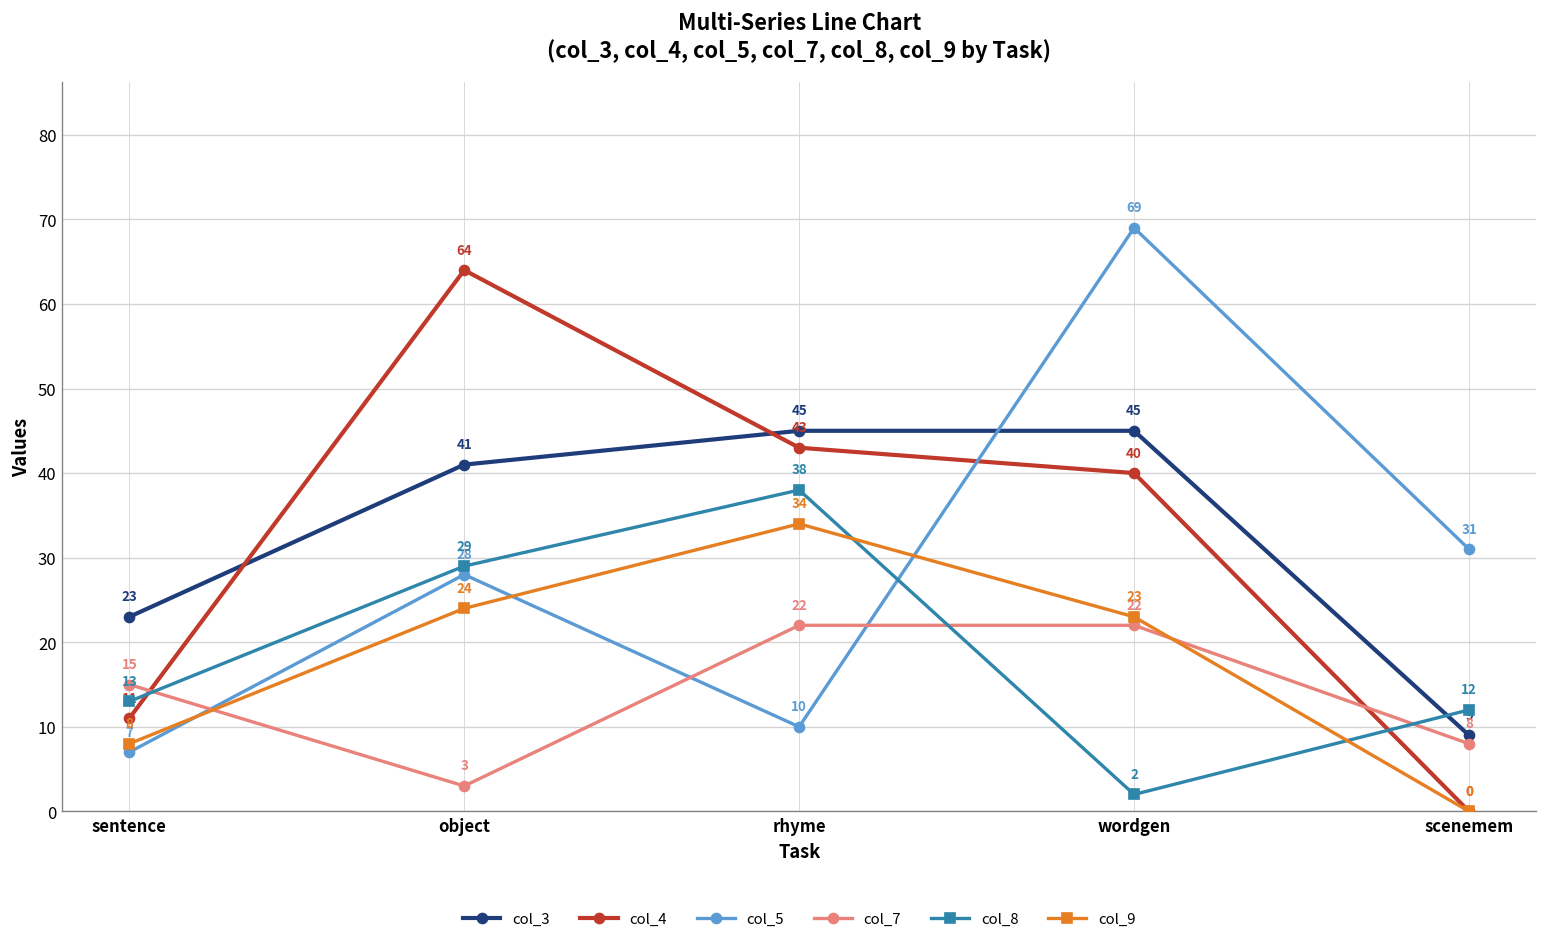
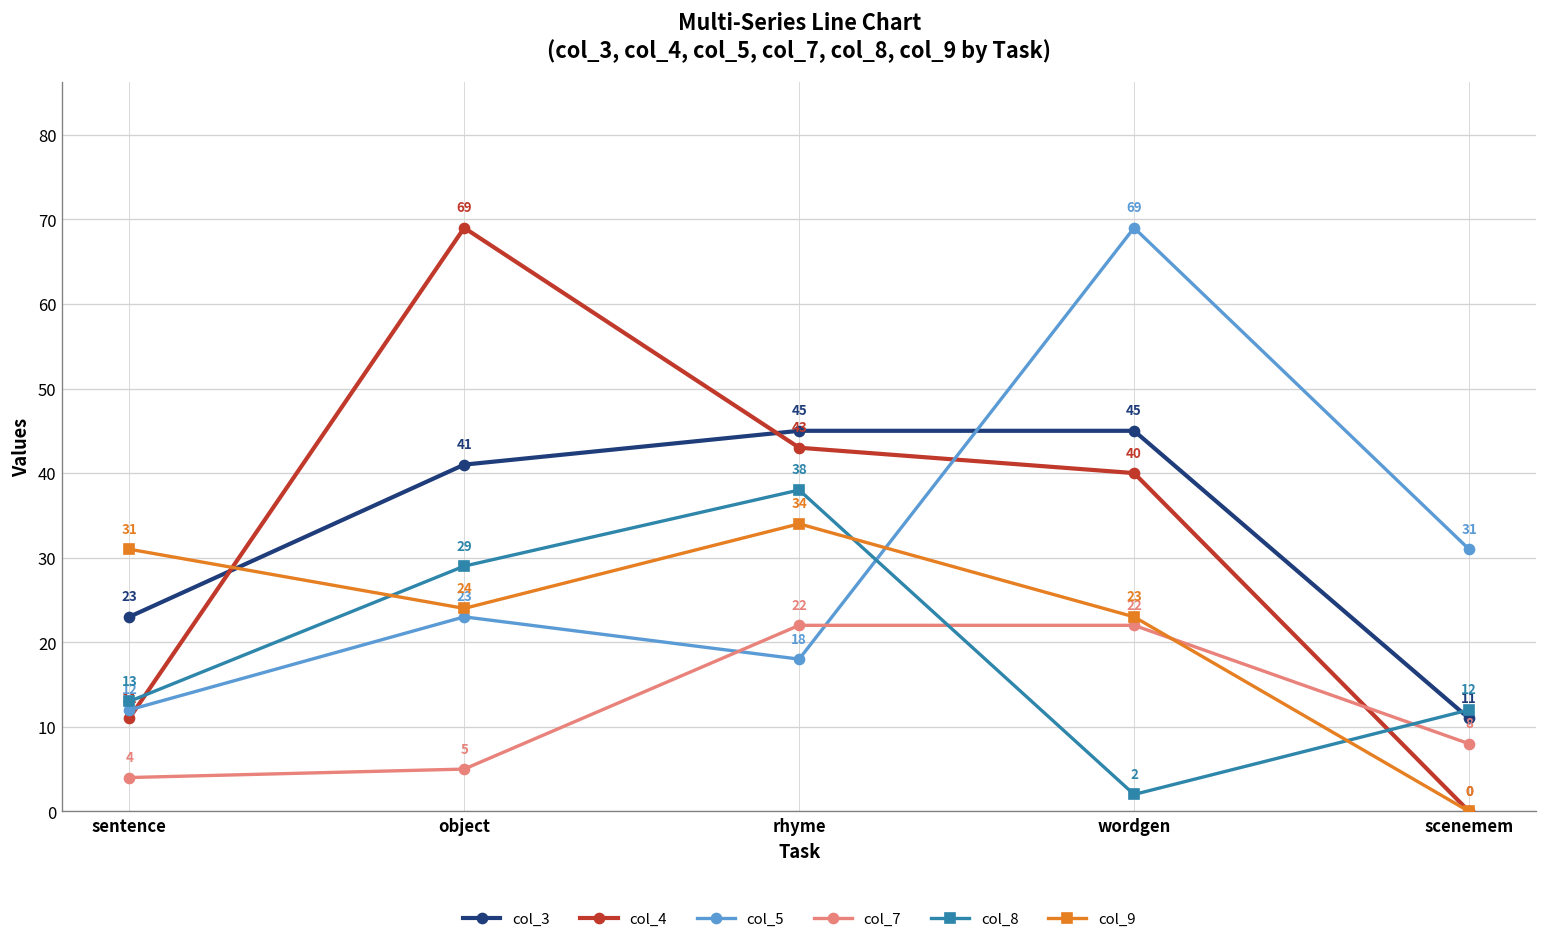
  {
    "col_3": {
      "sentence": 23,
      "object": 41,
      "rhyme": 45,
      "wordgen": 45,
-     "scenemem": 9
+     "scenemem": 11
    },
    "col_4": {
-     "object": 64,
+     "object": 69,
      "wordgen": 40
    },
    "col_5": {
-     "sentence": 7,
-     "object": 28,
-     "rhyme": 10,
+     "sentence": 12,
+     "object": 23,
+     "rhyme": 18,
      "wordgen": 69,
      "scenemem": 31
    },
    "col_7": {
-     "sentence": 15,
-     "object": 3,
+     "sentence": 4,
+     "object": 5,
      "rhyme": 22
    },
    "col_8": {
      "object": 29,
      "rhyme": 38,
      "wordgen": 2
    },
    "col_9": {
-     "sentence": 8,
+     "sentence": 31,
      "rhyme": 34
    }
  }
